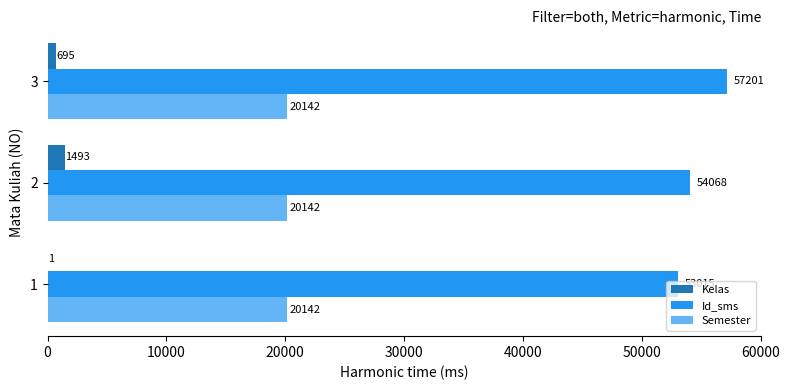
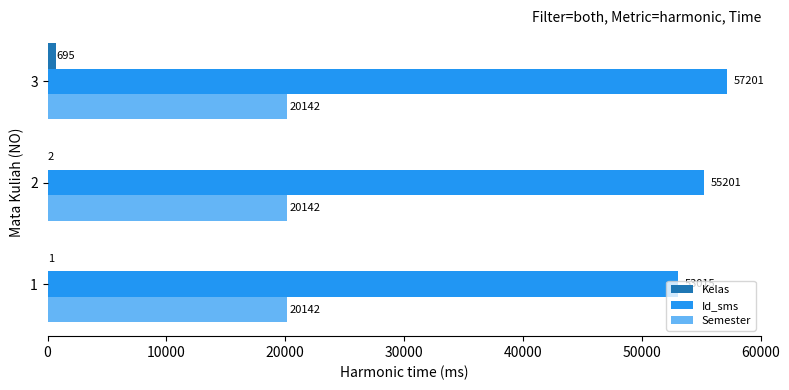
  {
    "Kelas": {
      "3": 695,
-     "2": 1493,
+     "2": 2,
      "1": 1
    },
    "Id_sms": {
      "3": 57201,
-     "2": 54068
+     "2": 55201
    },
    "Semester": {
      "3": 20142,
      "2": 20142,
      "1": 20142
    }
  }
